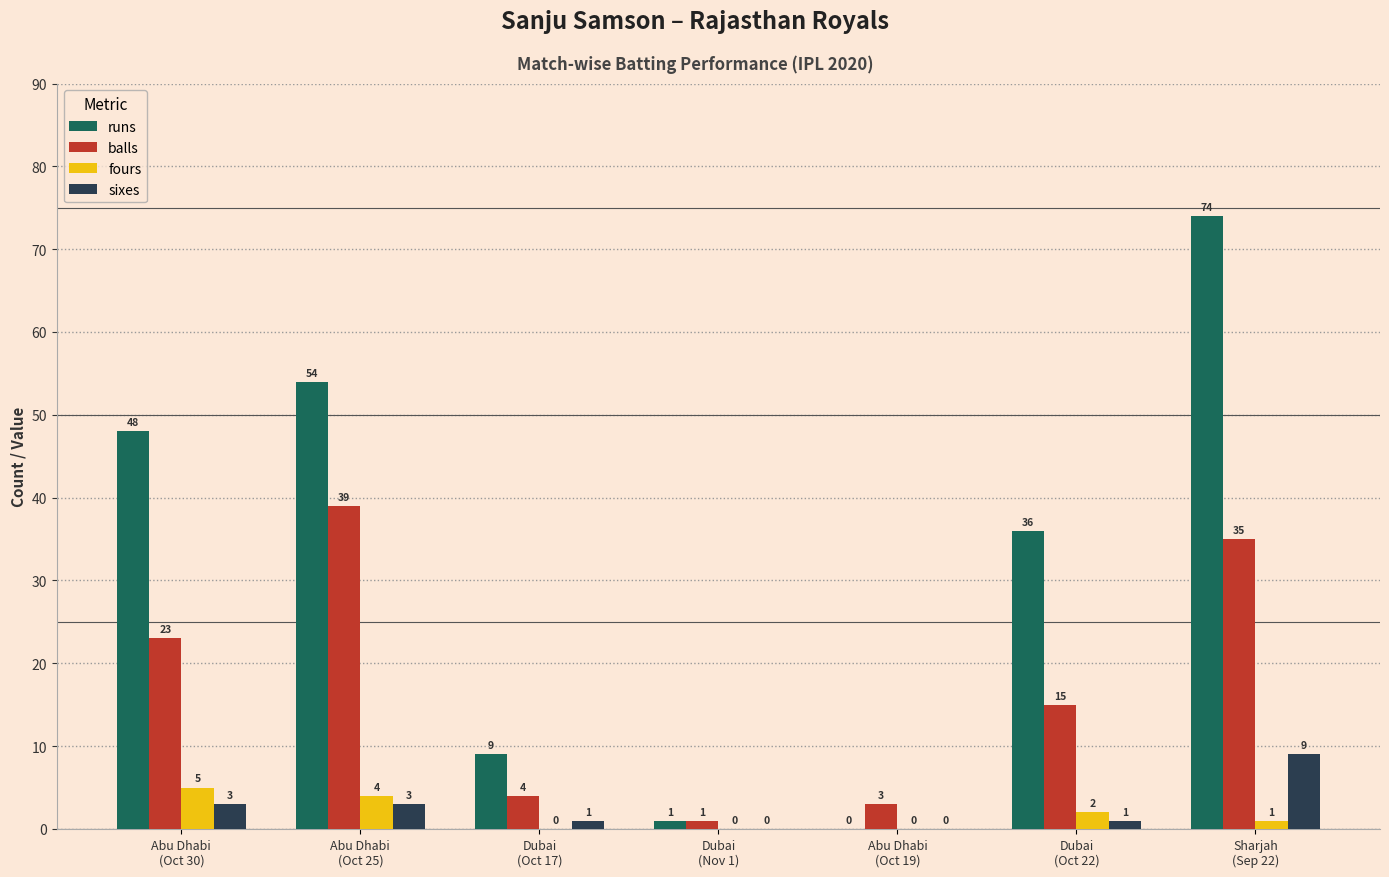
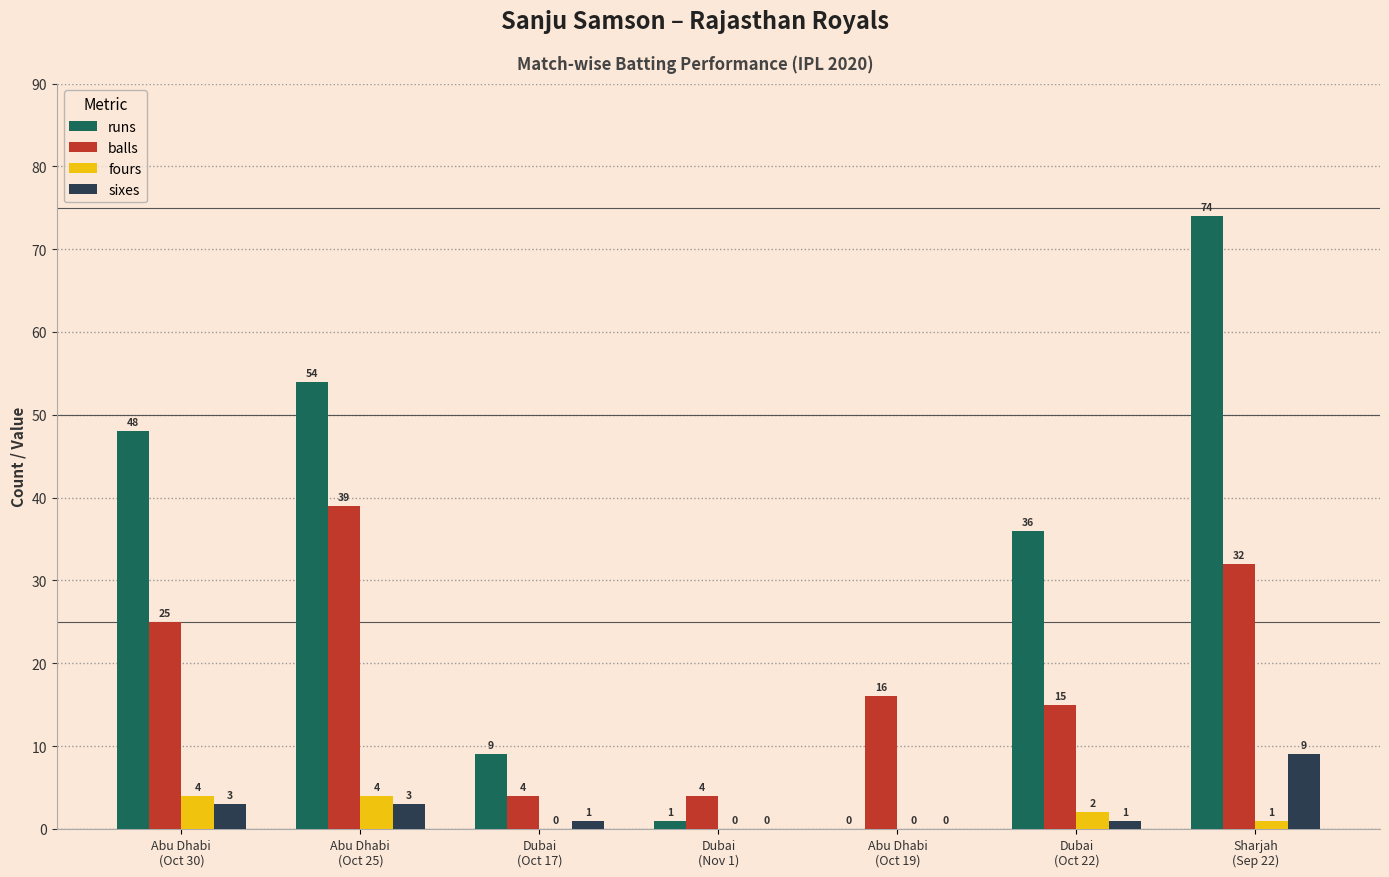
  {
    "balls": {
-     "Abu Dhabi (Oct 30)": 23,
+     "Abu Dhabi (Oct 30)": 25,
      "Abu Dhabi (Oct 25)": 39,
      "Dubai (Oct 17)": 4,
-     "Dubai (Nov 1)": 1,
-     "Abu Dhabi (Oct 19)": 3,
+     "Dubai (Nov 1)": 4,
+     "Abu Dhabi (Oct 19)": 16,
      "Dubai (Oct 22)": 15,
-     "Sharjah (Sep 22)": 35
+     "Sharjah (Sep 22)": 32
    },
    "fours": {
-     "Abu Dhabi (Oct 30)": 5,
+     "Abu Dhabi (Oct 30)": 4,
      "Abu Dhabi (Oct 25)": 4,
      "Dubai (Oct 17)": 0,
      "Dubai (Nov 1)": 0,
      "Abu Dhabi (Oct 19)": 0,
      "Dubai (Oct 22)": 2,
      "Sharjah (Sep 22)": 1
    }
  }
